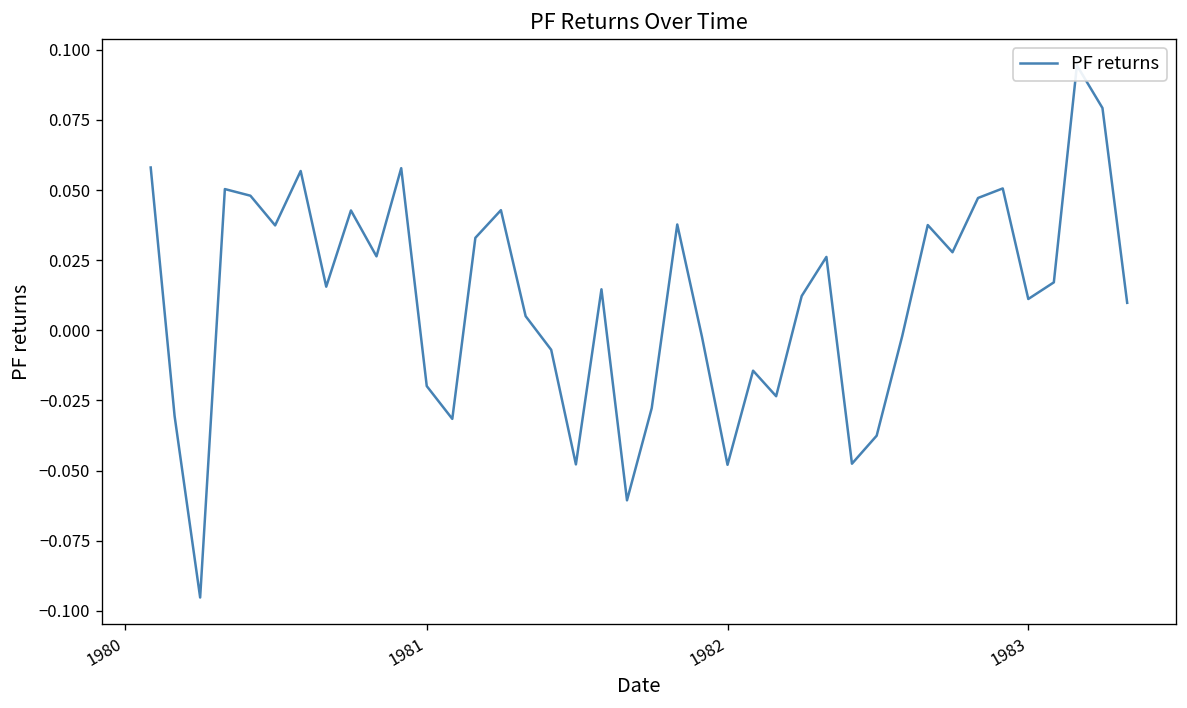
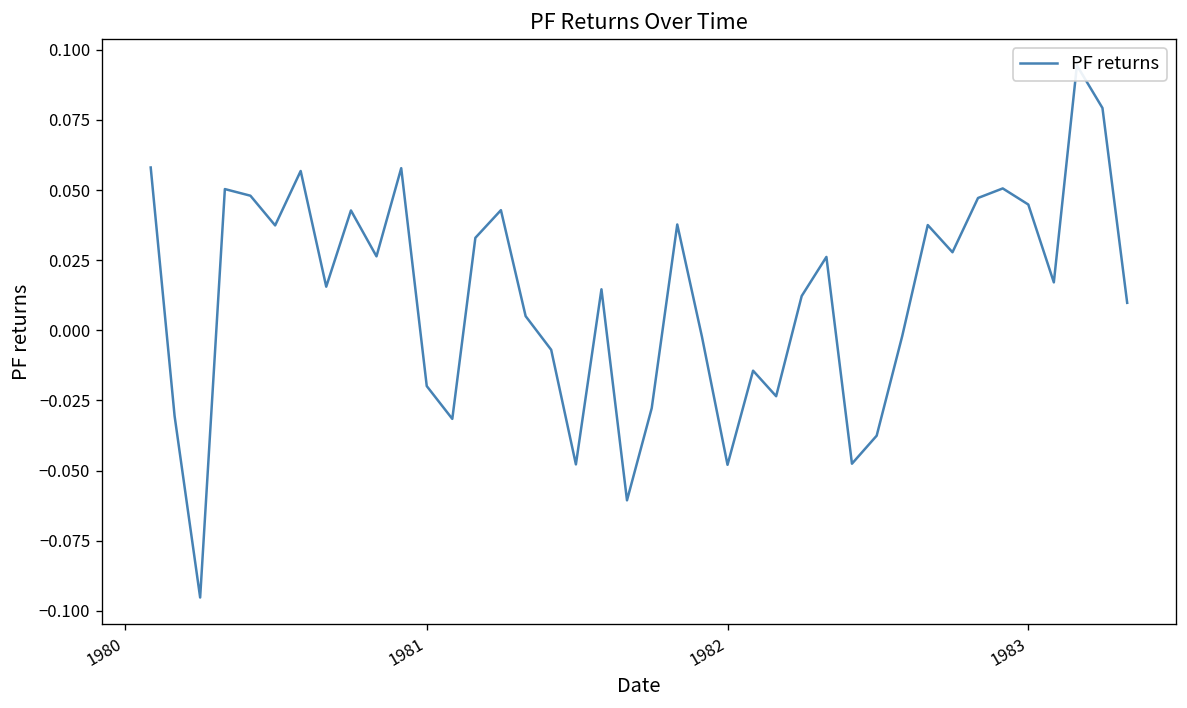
  {
    "1981": -0.020,
    "1982": -0.048,
-   "1983": 0.011
+   "1983": 0.045
  }
